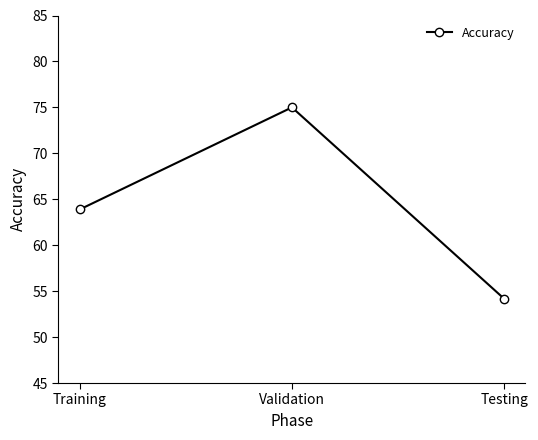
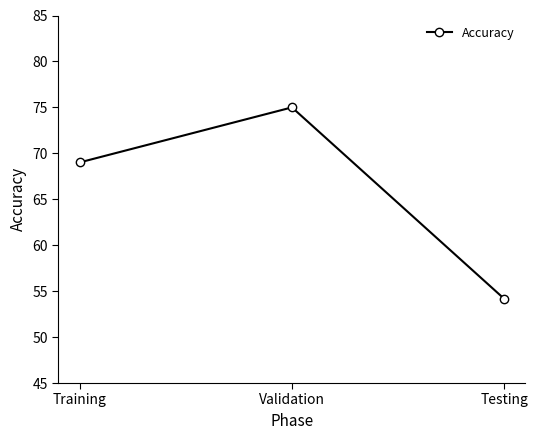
  {
-   "Training": 64,
+   "Training": 69,
    "Validation": 75,
    "Testing": 54
  }
